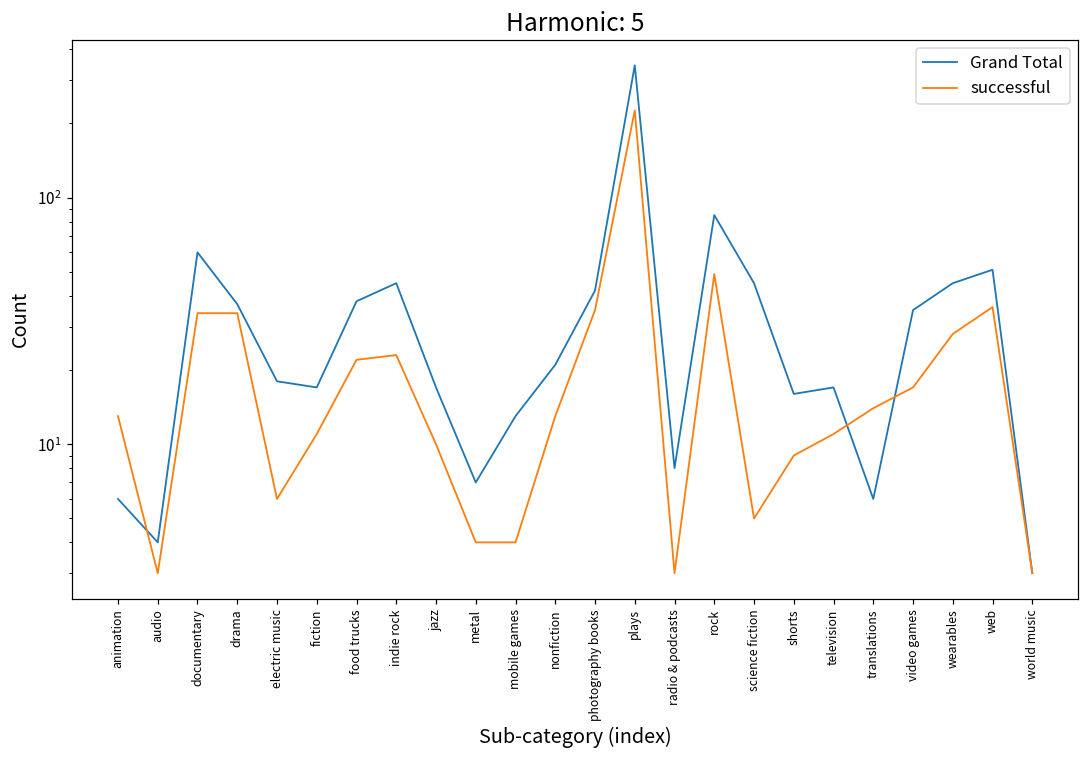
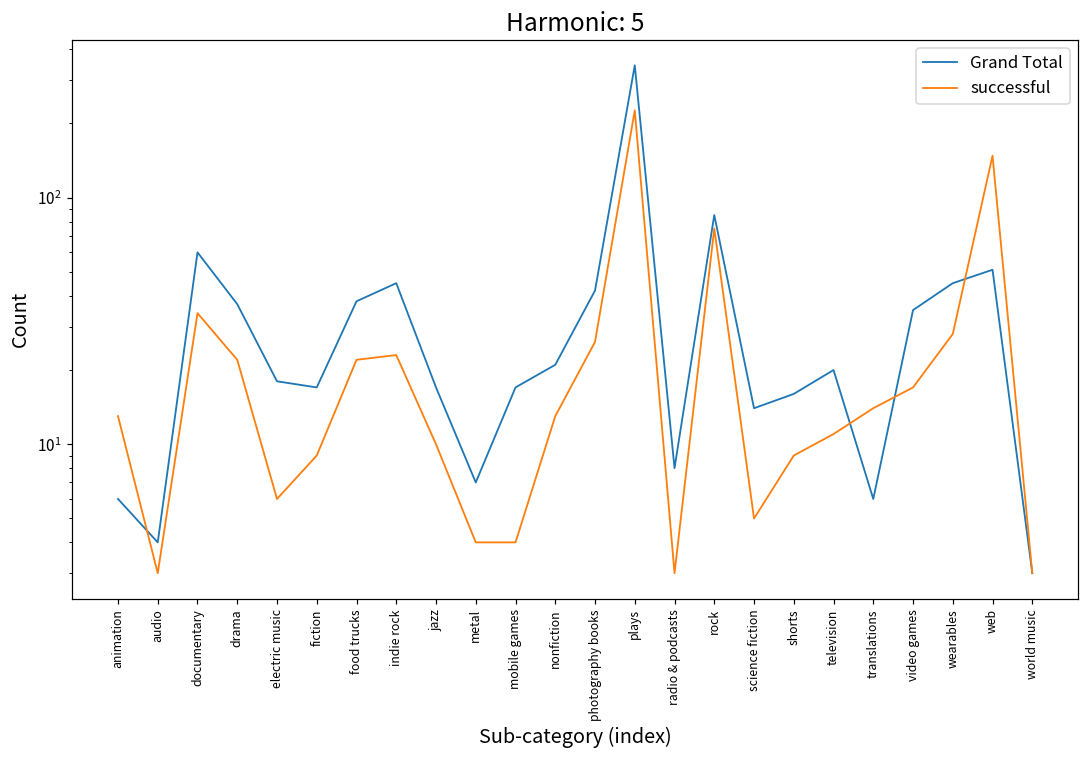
  {
    "Grand Total": {
      "animation": 6,
      "audio": 4,
      "documentary": 60,
      "drama": 37,
      "electric music": 18,
      "fiction": 17,
      "food trucks": 38,
      "indie rock": 45,
      "jazz": 17,
      "metal": 7,
-     "mobile games": 13,
+     "mobile games": 17,
      "nonfiction": 21,
      "photography books": 42,
      "plays": 340,
      "radio & podcasts": 8,
      "rock": 85,
-     "science fiction": 45,
+     "science fiction": 14,
      "shorts": 16,
-     "television": 17,
+     "television": 20,
      "translations": 6,
      "video games": 35,
      "wearables": 45,
      "web": 51
    },
    "successful": {
      "animation": 13,
      "audio": 3,
      "documentary": 34,
-     "drama": 34,
+     "drama": 22,
      "electric music": 6,
-     "fiction": 11,
+     "fiction": 9,
      "food trucks": 22,
      "indie rock": 23,
      "jazz": 10,
      "metal": 4,
      "mobile games": 4,
      "nonfiction": 13,
-     "photography books": 35,
+     "photography books": 26,
      "plays": 230,
      "radio & podcasts": 3,
-     "rock": 49,
+     "rock": 75,
      "science fiction": 5,
      "shorts": 9,
      "television": 11,
      "translations": 14,
      "video games": 17,
      "wearables": 28,
-     "web": 36
+     "web": 150
    }
  }
